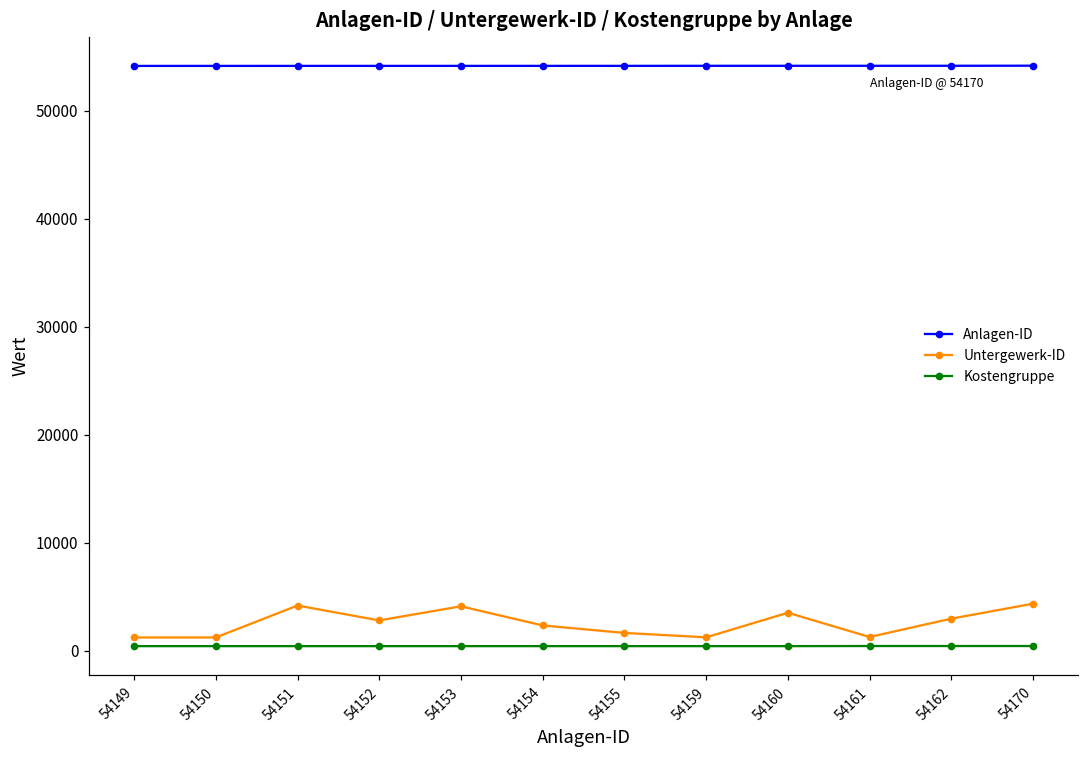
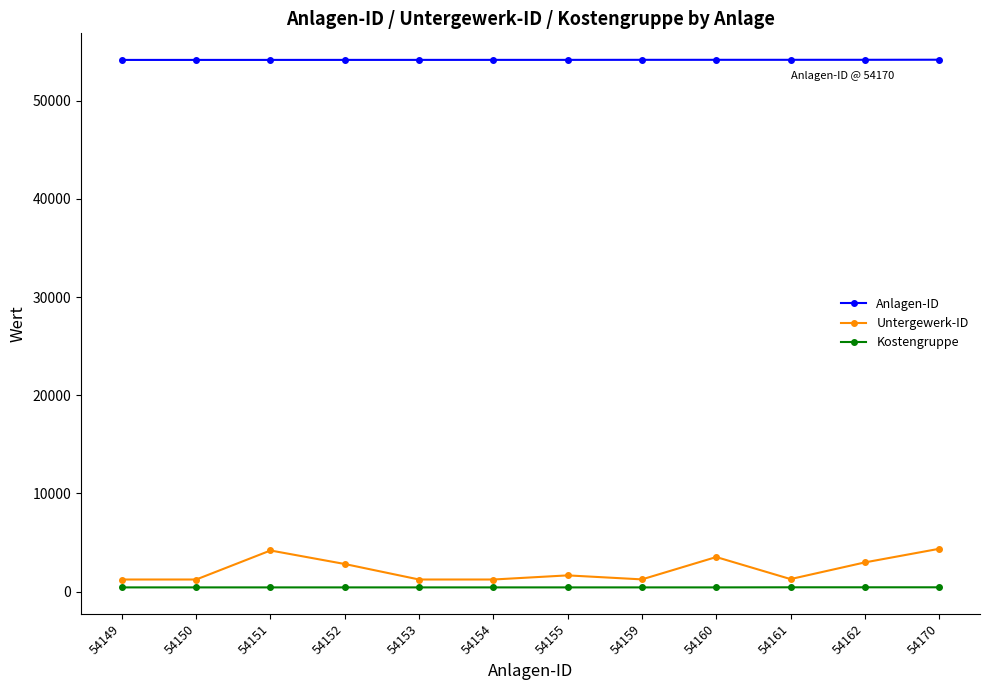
  {
    "Anlagen-ID": {
      "54149": 54000,
      "54150": 54000,
      "54151": 54000,
      "54152": 54000,
      "54153": 54000,
      "54154": 54000,
      "54155": 54000,
      "54159": 54000,
      "54160": 54000,
      "54170": 54000
    },
    "Untergewerk-ID": {
      "54149": 1000,
      "54150": 1000,
      "54151": 4000,
      "54152": 3000,
-     "54153": 4000,
-     "54154": 2000,
+     "54153": 1000,
+     "54154": 1000,
      "54155": 2000,
      "54159": 1000,
      "54160": 4000,
      "54161": 1000,
      "54162": 3000,
      "54170": 4000
    },
    "Kostengruppe": {
      "54149": 0,
      "54150": 0,
      "54151": 0,
      "54152": 0,
      "54153": 0,
      "54154": 0,
      "54155": 0,
      "54159": 0,
      "54160": 0,
      "54161": 0,
      "54162": 0,
      "54170": 0
    }
  }
